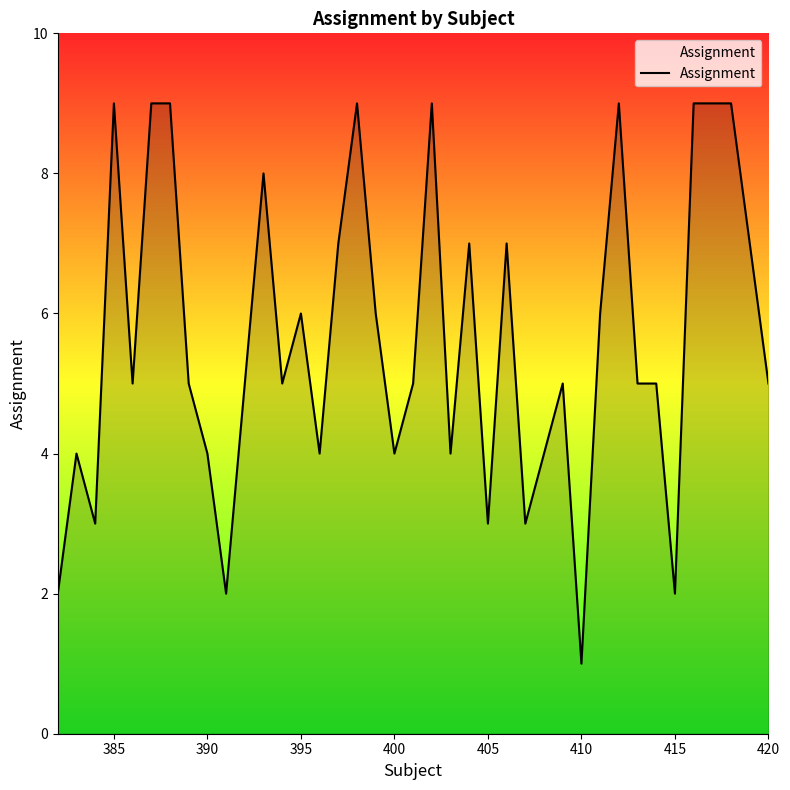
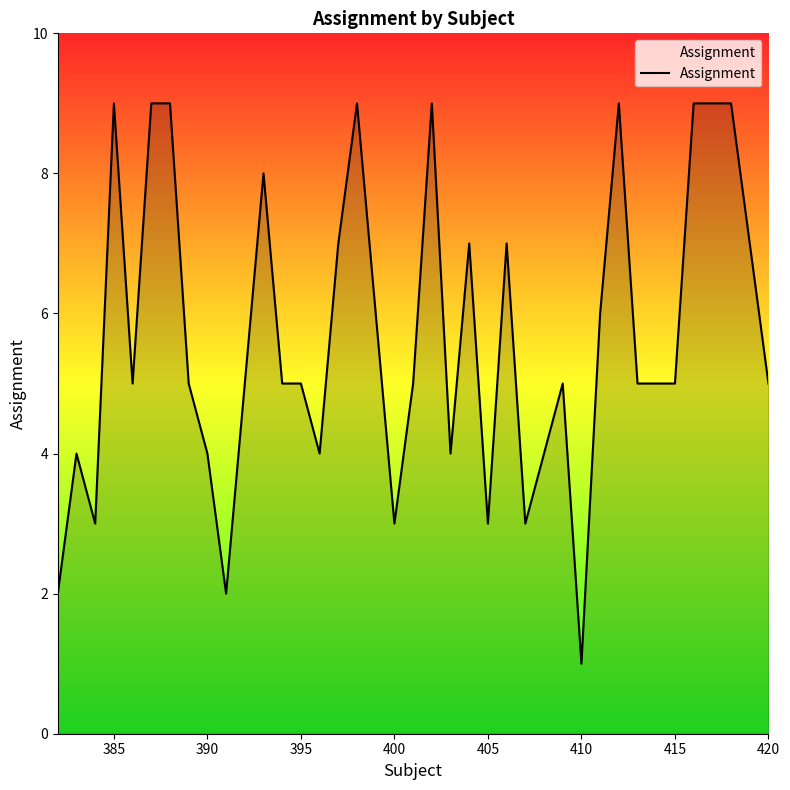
  {
    "385": 9,
    "390": 4,
-   "395": 6,
-   "400": 4,
+   "395": 5,
+   "400": 3,
    "405": 3,
    "410": 1,
-   "415": 2,
+   "415": 5,
    "420": 5
  }
